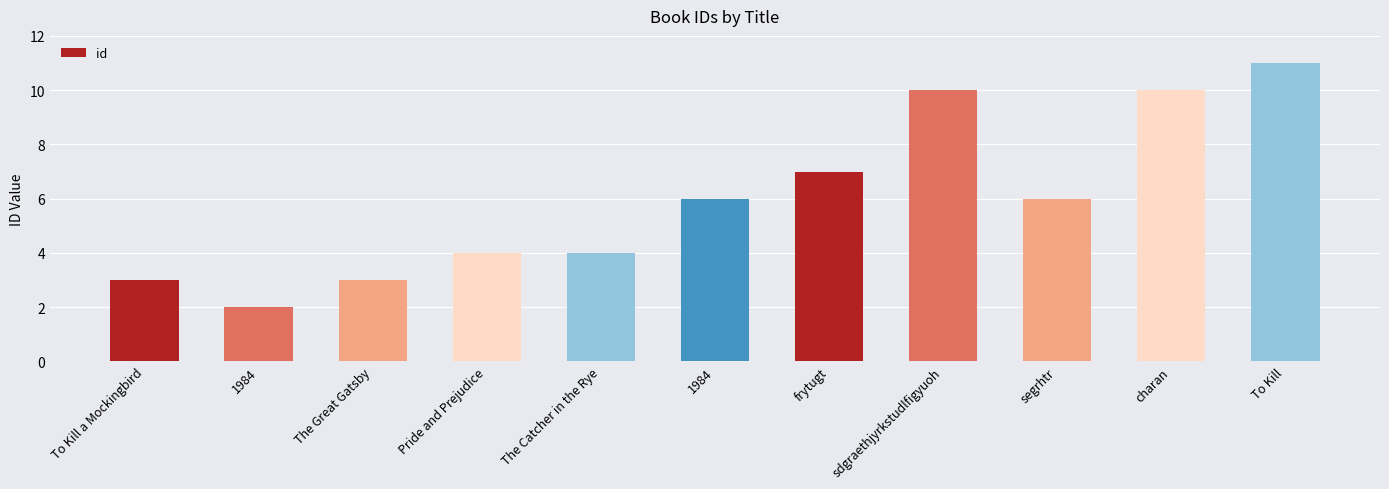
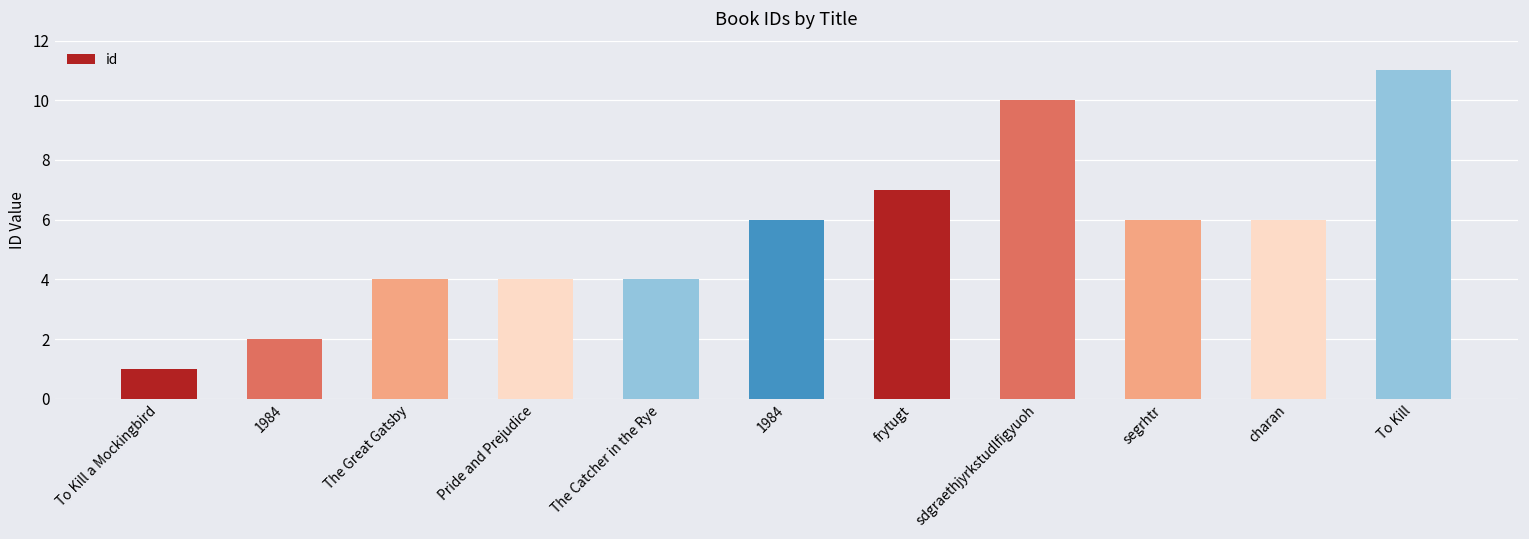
  {
-   "To Kill a Mockingbird": 3,
-   "The Great Gatsby": 3,
+   "To Kill a Mockingbird": 1,
+   "The Great Gatsby": 4,
    "Pride and Prejudice": 4,
    "The Catcher in the Rye": 4,
    "frytugt": 7,
    "sdgraethjyrkstudlfigyuoh": 10,
    "segrhtr": 6,
-   "charan": 10,
+   "charan": 6,
    "To Kill": 11
  }
